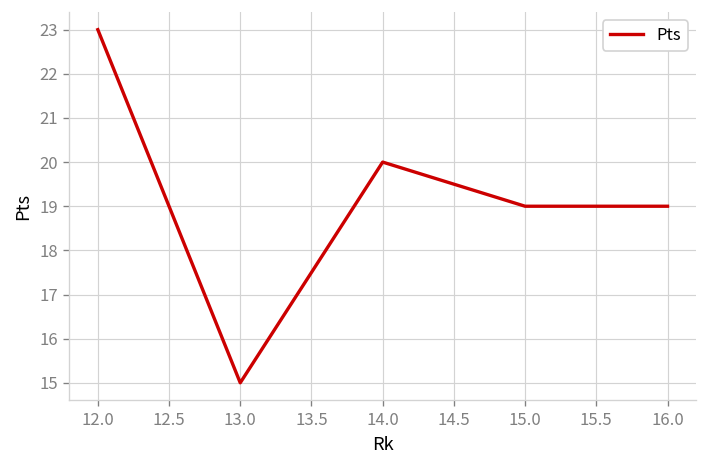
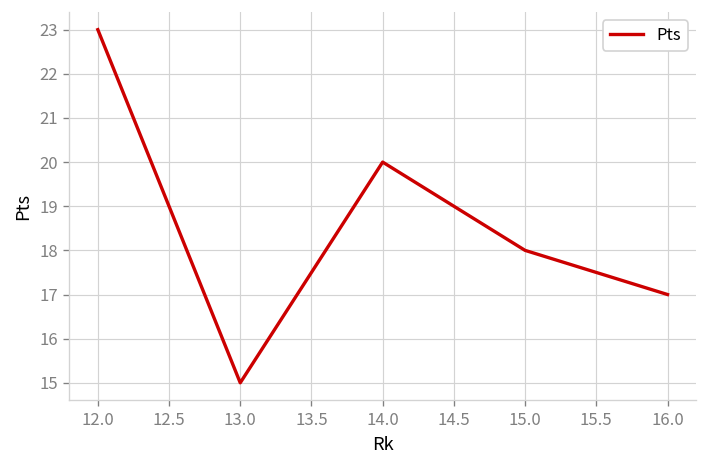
  {
    "12.0": 23,
    "13.0": 15,
    "14.0": 20,
-   "15.0": 19,
-   "16.0": 19
+   "15.0": 18,
+   "16.0": 17
  }
